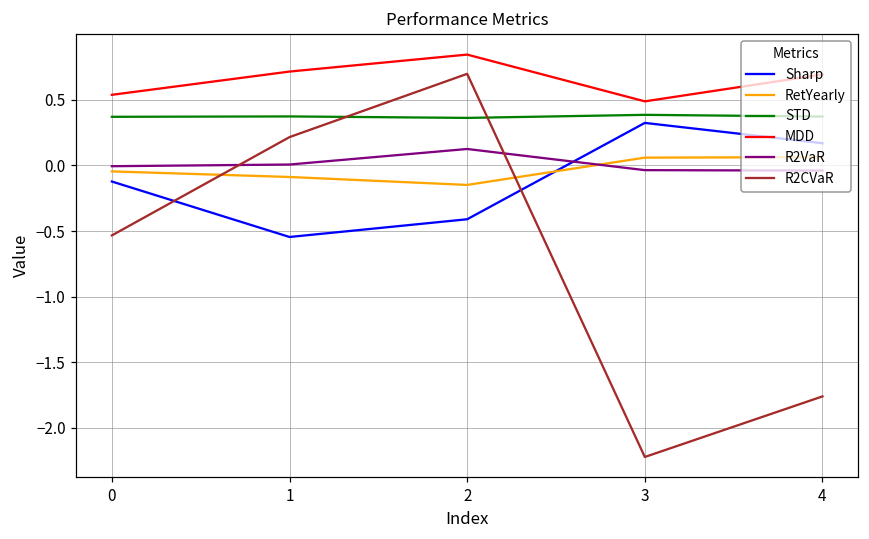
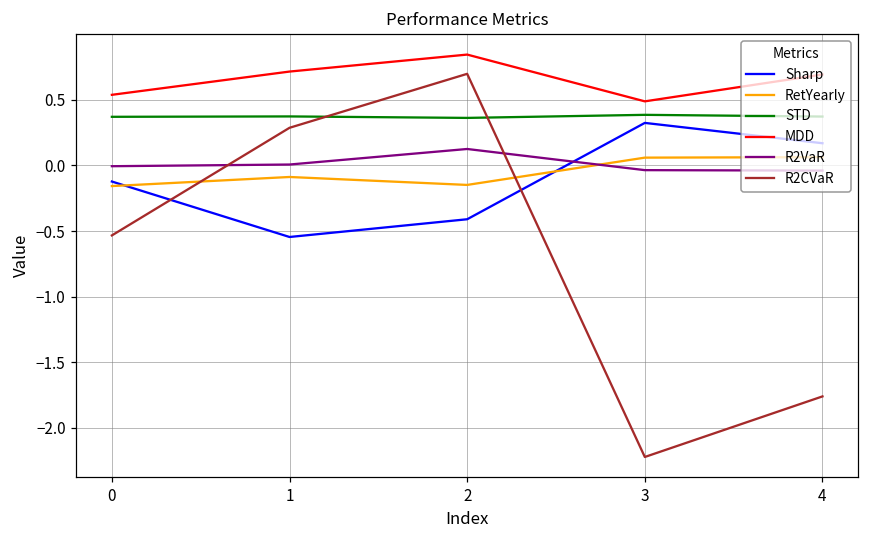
  {
    "Sharp": {
      "0": -0.12,
      "1": -0.55,
      "2": -0.41,
      "3": 0.32
    },
    "RetYearly": {
-     "0": -0.05,
+     "0": -0.16,
      "1": -0.09,
      "2": -0.15,
      "3": 0.06
    },
    "STD": {
      "0": 0.37,
      "1": 0.37,
      "2": 0.36,
      "3": 0.39
    },
    "MDD": {
      "0": 0.54,
      "1": 0.72,
      "2": 0.84,
      "3": 0.49
    },
    "R2VaR": {
      "0": -0.01,
      "1": 0.01,
      "2": 0.13,
      "3": -0.04
    },
    "R2CVaR": {
      "0": -0.53,
-     "1": 0.22,
+     "1": 0.29,
      "2": 0.70,
      "3": -2.22,
      "4": -1.76
    }
  }
